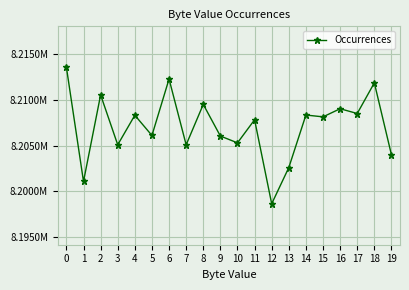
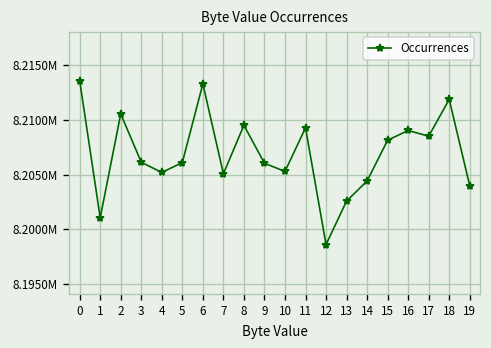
  {
    "0": 8214000,
    "1": 8201000,
    "2": 8211000,
-   "3": 8205000,
-   "4": 8208000,
+   "3": 8206000,
+   "4": 8205000,
    "5": 8206000,
-   "6": 8212000,
+   "6": 8213000,
    "7": 8205000,
    "8": 8210000,
    "9": 8206000,
    "10": 8205000,
-   "11": 8208000,
+   "11": 8209000,
    "12": 8199000,
    "13": 8203000,
-   "14": 8208000,
+   "14": 8204000,
    "15": 8208000,
    "16": 8209000,
    "17": 8209000,
    "18": 8212000,
    "19": 8204000
  }
